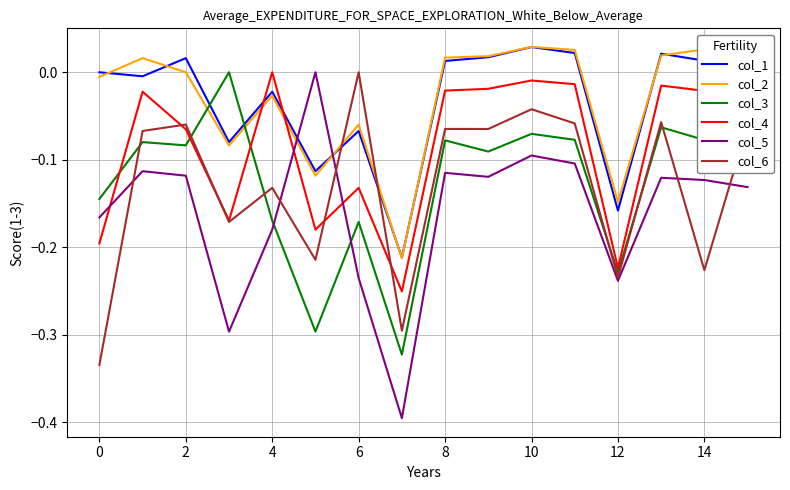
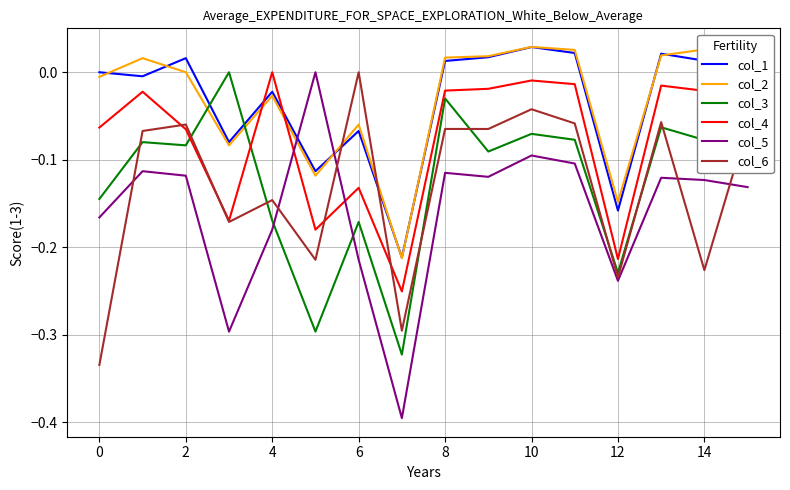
  {
    "col_1": {
      "0": 0.00,
      "2": 0.02,
      "4": -0.02,
      "6": -0.07,
      "8": 0.01,
      "12": -0.16
    },
    "col_2": {
      "0": -0.01,
      "2": 0.00,
      "4": -0.03,
      "6": -0.06,
      "8": 0.02,
      "12": -0.15
    },
    "col_3": {
      "0": -0.14,
      "2": -0.08,
      "4": -0.17,
      "6": -0.17,
-     "8": -0.08,
+     "8": -0.03,
      "10": -0.07,
      "12": -0.23
    },
    "col_4": {
-     "0": -0.20,
+     "0": -0.06,
      "2": -0.07,
      "4": 0.00,
      "6": -0.13,
      "8": -0.02,
      "10": -0.01,
-     "12": -0.22
+     "12": -0.21
    },
    "col_5": {
      "0": -0.17,
      "2": -0.12,
      "4": -0.18,
-     "6": -0.24,
+     "6": -0.21,
      "8": -0.11,
      "10": -0.10,
      "12": -0.24,
      "14": -0.12
    },
    "col_6": {
      "0": -0.33,
      "2": -0.06,
-     "4": -0.13,
+     "4": -0.15,
      "6": 0.00,
      "8": -0.06,
      "10": -0.04,
      "12": -0.23,
      "14": -0.23
    }
  }
